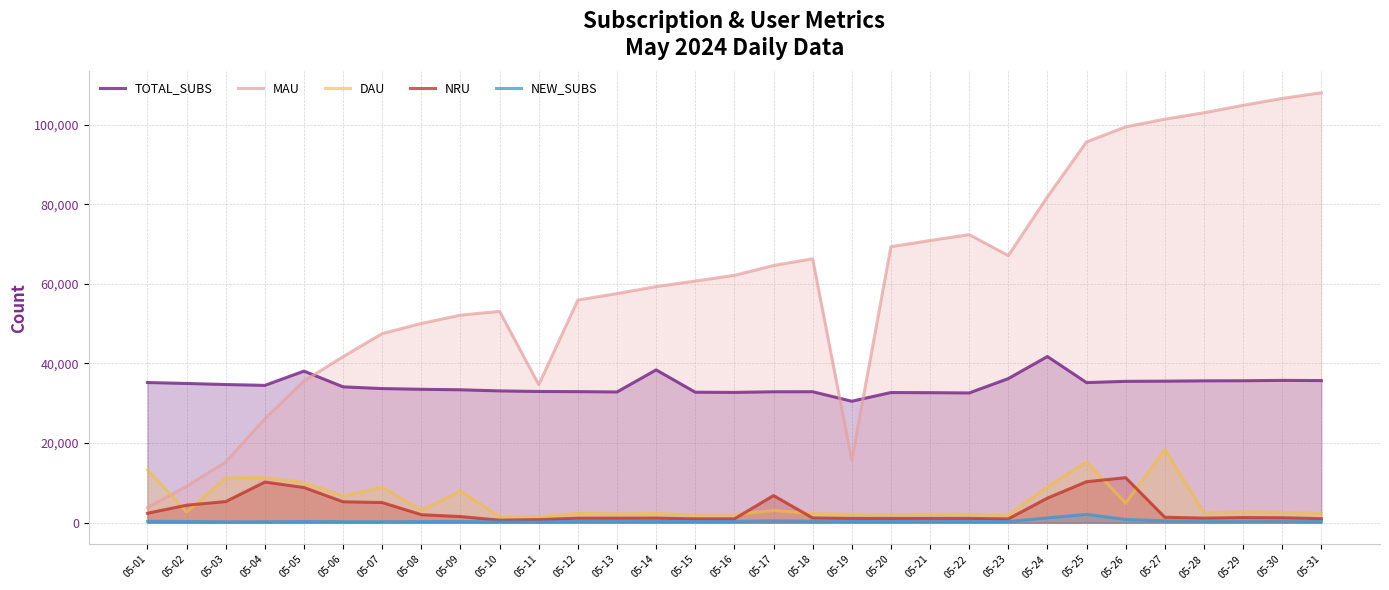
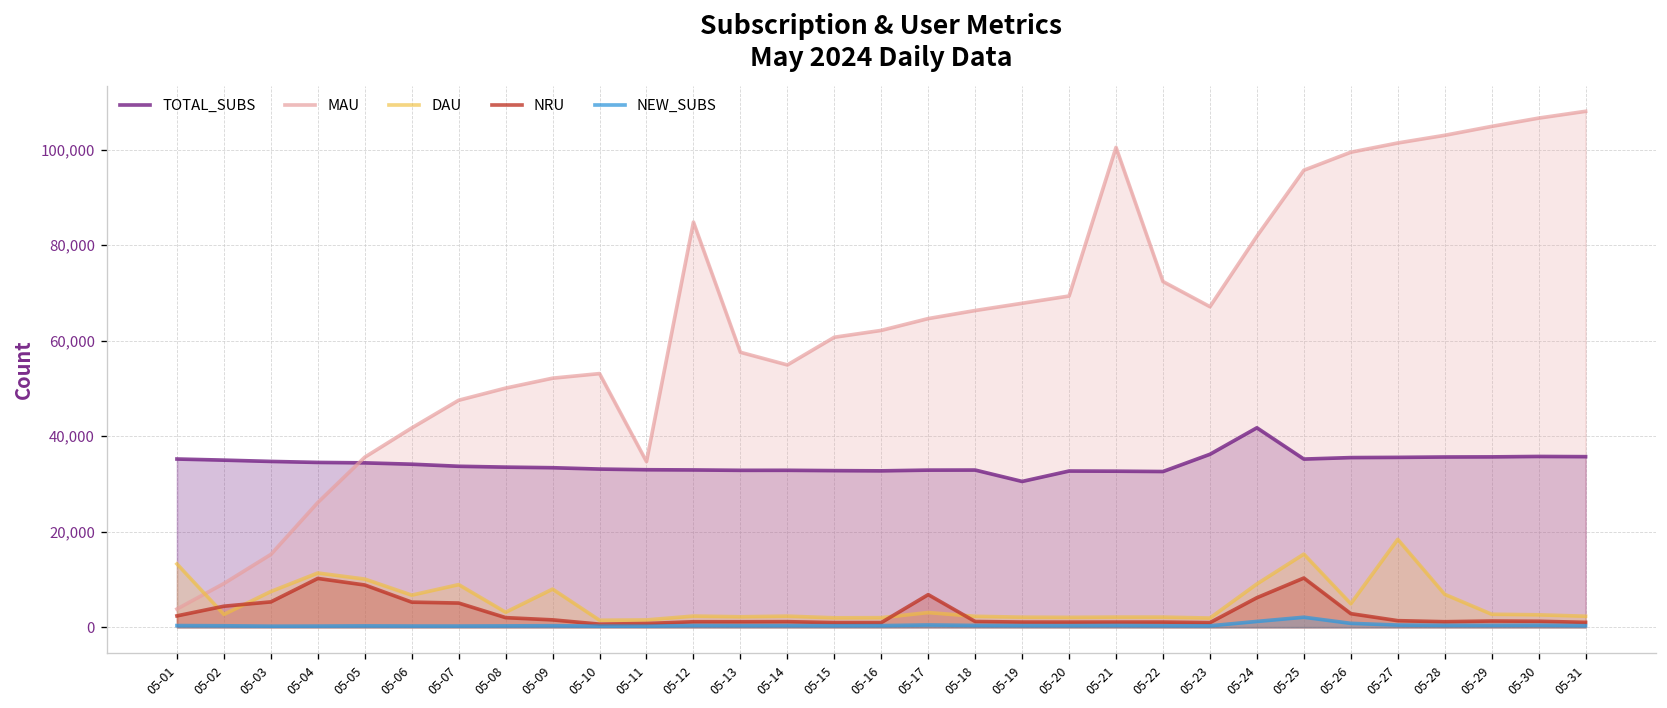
  {
    "TOTAL_SUBS": {
      "05-01": "35,000",
      "05-02": "35,000",
      "05-03": "35,000",
      "05-04": "35,000",
-     "05-05": "38,000",
+     "05-05": "34,000",
      "05-06": "34,000",
      "05-07": "34,000",
      "05-08": "34,000",
      "05-09": "33,000",
      "05-10": "33,000",
      "05-11": "33,000",
      "05-12": "33,000",
      "05-13": "33,000",
-     "05-14": "38,000",
+     "05-14": "33,000",
      "05-15": "33,000",
      "05-16": "33,000",
      "05-17": "33,000",
      "05-18": "33,000",
      "05-19": "31,000",
      "05-20": "33,000",
      "05-21": "33,000",
      "05-22": "33,000",
      "05-23": "36,000",
      "05-24": "42,000",
      "05-25": "35,000",
      "05-26": "36,000",
      "05-27": "36,000",
      "05-28": "36,000",
      "05-29": "36,000",
      "05-30": "36,000",
      "05-31": "36,000"
    },
    "MAU": {
      "05-01": "4,000",
      "05-02": "9,000",
      "05-03": "15,000",
      "05-04": "26,000",
      "05-05": "36,000",
      "05-06": "42,000",
      "05-07": "48,000",
      "05-08": "50,000",
      "05-09": "52,000",
      "05-10": "53,000",
      "05-11": "35,000",
-     "05-12": "56,000",
+     "05-12": "85,000",
      "05-13": "58,000",
-     "05-14": "59,000",
+     "05-14": "55,000",
      "05-15": "61,000",
      "05-16": "62,000",
      "05-17": "65,000",
      "05-18": "66,000",
-     "05-19": "16,000",
+     "05-19": "68,000",
      "05-20": "69,000",
-     "05-21": "71,000",
+     "05-21": "100,000",
      "05-22": "72,000",
      "05-23": "67,000",
      "05-24": "82,000",
      "05-25": "96,000",
      "05-26": "99,000",
      "05-27": "101,000",
      "05-28": "103,000",
      "05-29": "105,000",
      "05-30": "107,000",
      "05-31": "108,000"
    },
    "DAU": {
      "05-01": "13,000",
      "05-02": "3,000",
-     "05-03": "11,000",
+     "05-03": "7,000",
      "05-04": "11,000",
      "05-05": "10,000",
      "05-06": "7,000",
      "05-07": "9,000",
      "05-08": "3,000",
      "05-09": "8,000",
      "05-10": "1,000",
      "05-11": "2,000",
      "05-12": "2,000",
      "05-13": "2,000",
      "05-14": "2,000",
      "05-15": "2,000",
      "05-16": "2,000",
      "05-17": "3,000",
      "05-18": "2,000",
      "05-19": "2,000",
      "05-20": "2,000",
      "05-21": "2,000",
      "05-22": "2,000",
      "05-23": "2,000",
      "05-24": "9,000",
      "05-25": "15,000",
      "05-26": "5,000",
      "05-27": "18,000",
-     "05-28": "2,000",
+     "05-28": "7,000",
      "05-29": "3,000",
      "05-30": "3,000",
      "05-31": "2,000"
    },
    "NRU": {
      "05-01": "2,000",
      "05-02": "4,000",
      "05-03": "5,000",
      "05-04": "10,000",
      "05-05": "9,000",
      "05-06": "5,000",
      "05-07": "5,000",
      "05-08": "2,000",
      "05-09": "2,000",
      "05-12": "1,000",
      "05-13": "1,000",
      "05-14": "1,000",
      "05-15": "1,000",
      "05-16": "1,000",
      "05-17": "7,000",
      "05-18": "1,000",
      "05-19": "1,000",
      "05-20": "1,000",
      "05-21": "1,000",
      "05-22": "1,000",
      "05-23": "1,000",
      "05-24": "6,000",
      "05-25": "10,000",
-     "05-26": "11,000",
+     "05-26": "3,000",
      "05-27": "1,000",
      "05-28": "1,000",
      "05-29": "1,000",
      "05-30": "1,000",
      "05-31": "1,000"
    },
    "NEW_SUBS": {
      "05-01": "0",
      "05-02": "0",
      "05-03": "0",
      "05-04": "0",
      "05-05": "0",
      "05-06": "0",
      "05-07": "0",
      "05-08": "0",
      "05-09": "0",
      "05-12": "0",
      "05-13": "0",
      "05-14": "0",
      "05-15": "0",
      "05-16": "0",
      "05-17": "0",
      "05-18": "0",
      "05-19": "0",
      "05-20": "0",
      "05-21": "0",
      "05-22": "0",
      "05-23": "0",
      "05-24": "1,000",
      "05-25": "2,000",
      "05-26": "1,000",
      "05-27": "0",
      "05-28": "0",
      "05-29": "0",
      "05-30": "0",
      "05-31": "0"
    }
  }
